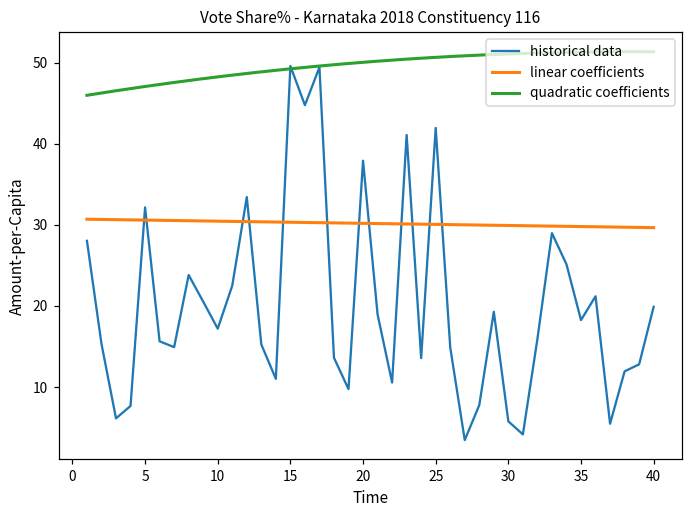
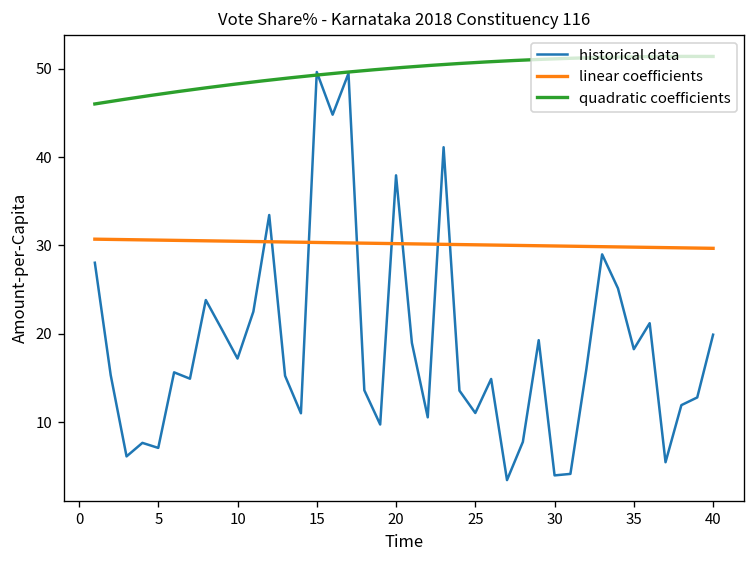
  {
    "historical data": {
-     "5": 32,
+     "5": 7,
      "10": 17,
      "15": 50,
      "20": 38,
-     "25": 42,
-     "30": 6,
+     "25": 11,
+     "30": 4,
      "35": 18,
      "40": 20
    },
    "linear coefficients": {
      "40": 30
    }
  }
